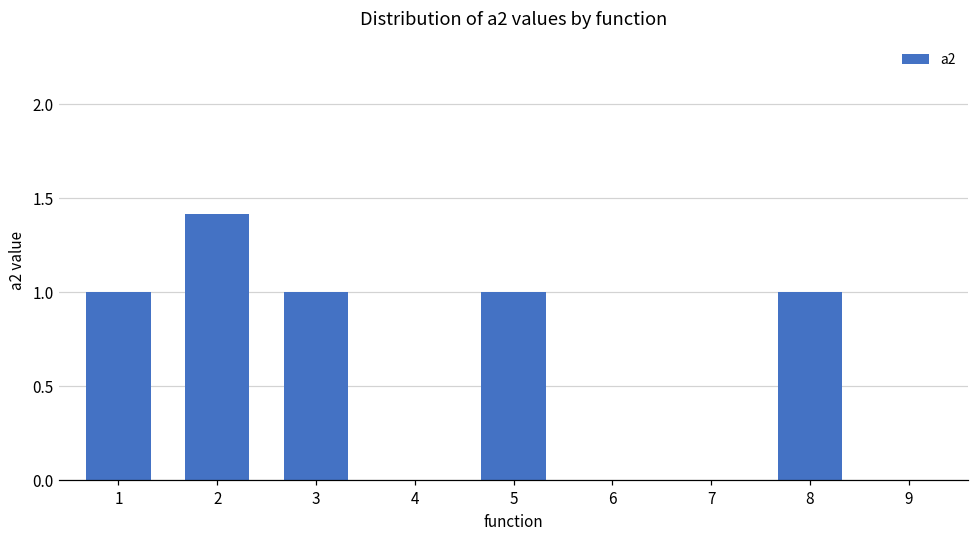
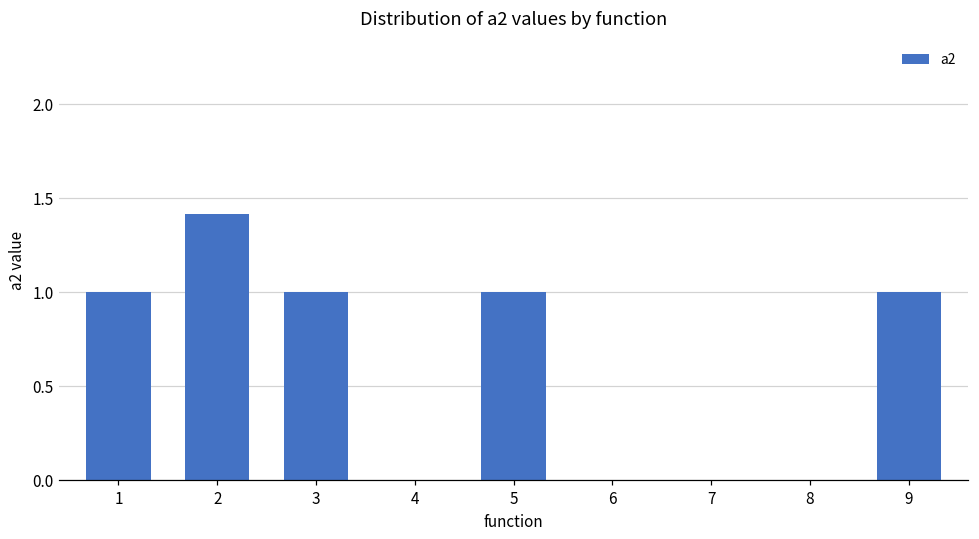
  {
    "1": 1,
    "2": 1.41,
    "3": 1,
    "4": 0,
    "5": 1,
    "6": 0,
    "7": 0,
-   "8": 1,
-   "9": 0
+   "8": 0,
+   "9": 1
  }
